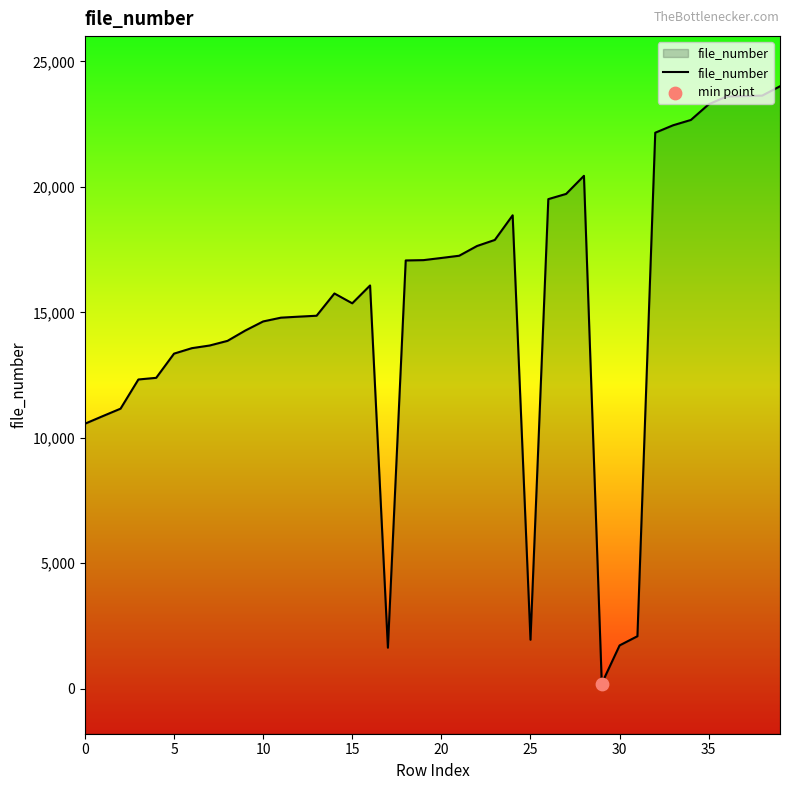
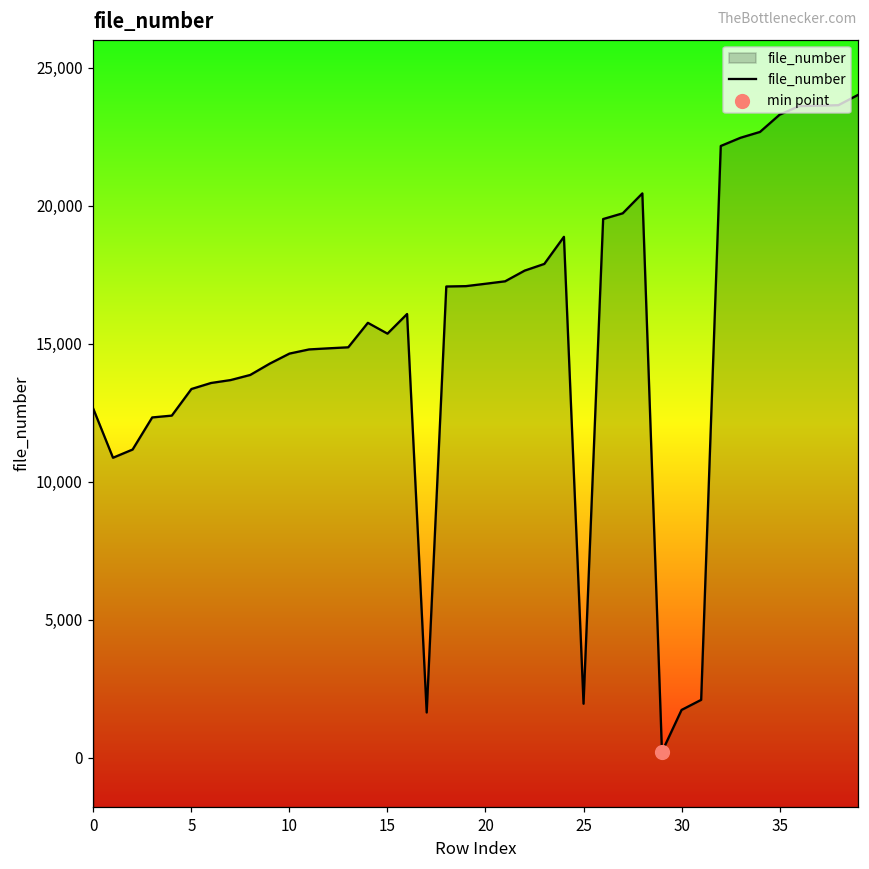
  {
    "file_number": {
-     "0": "10,600",
+     "0": "12,600",
      "5": "13,400",
      "10": "14,600",
      "15": "15,400",
      "20": "17,200",
      "25": "2,000",
      "30": "1,700",
      "35": "23,300"
    }
  }
